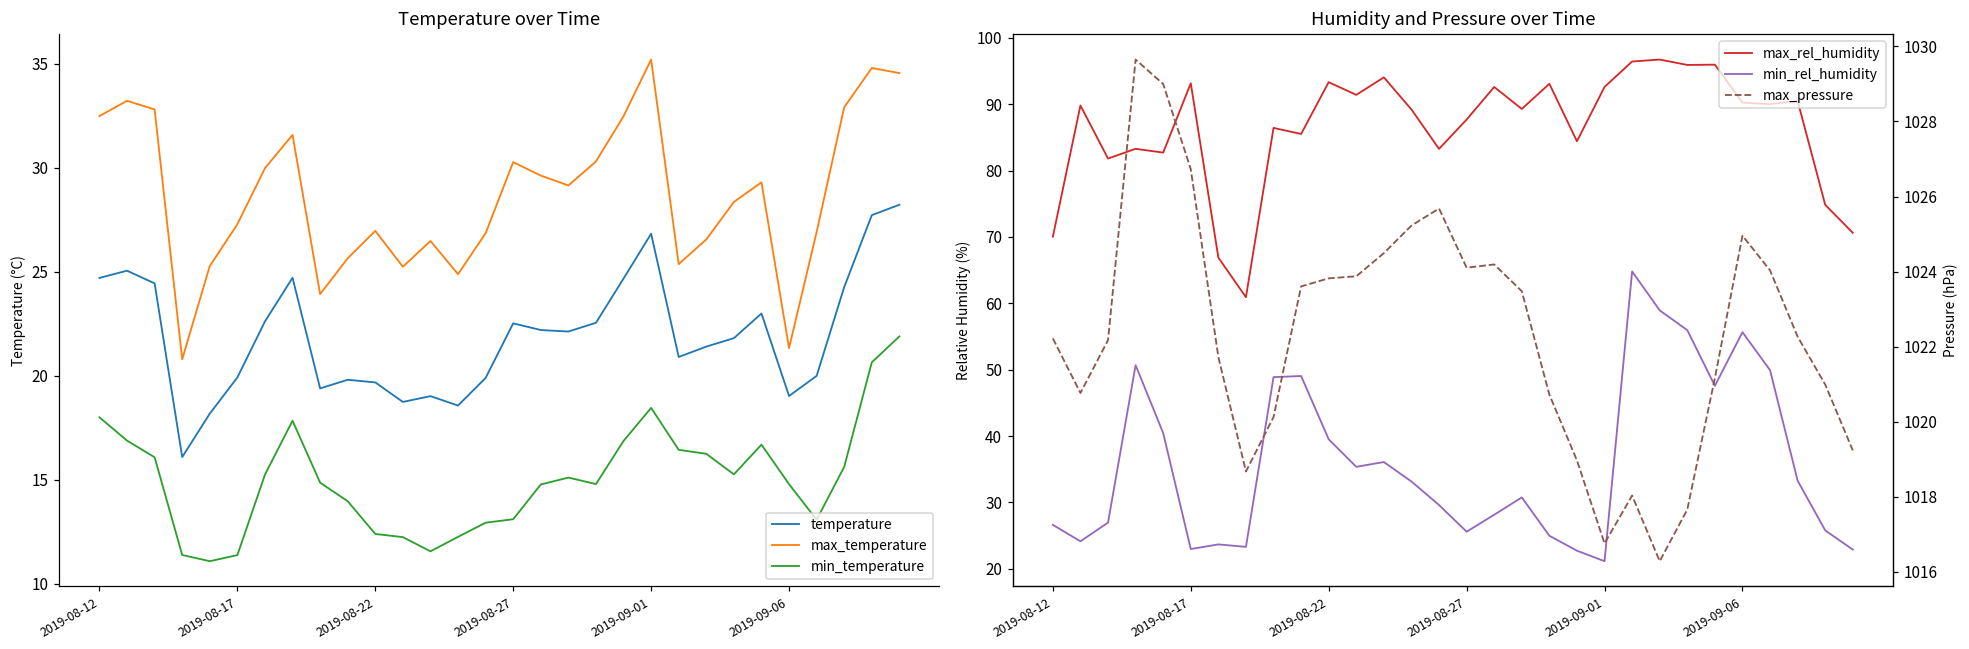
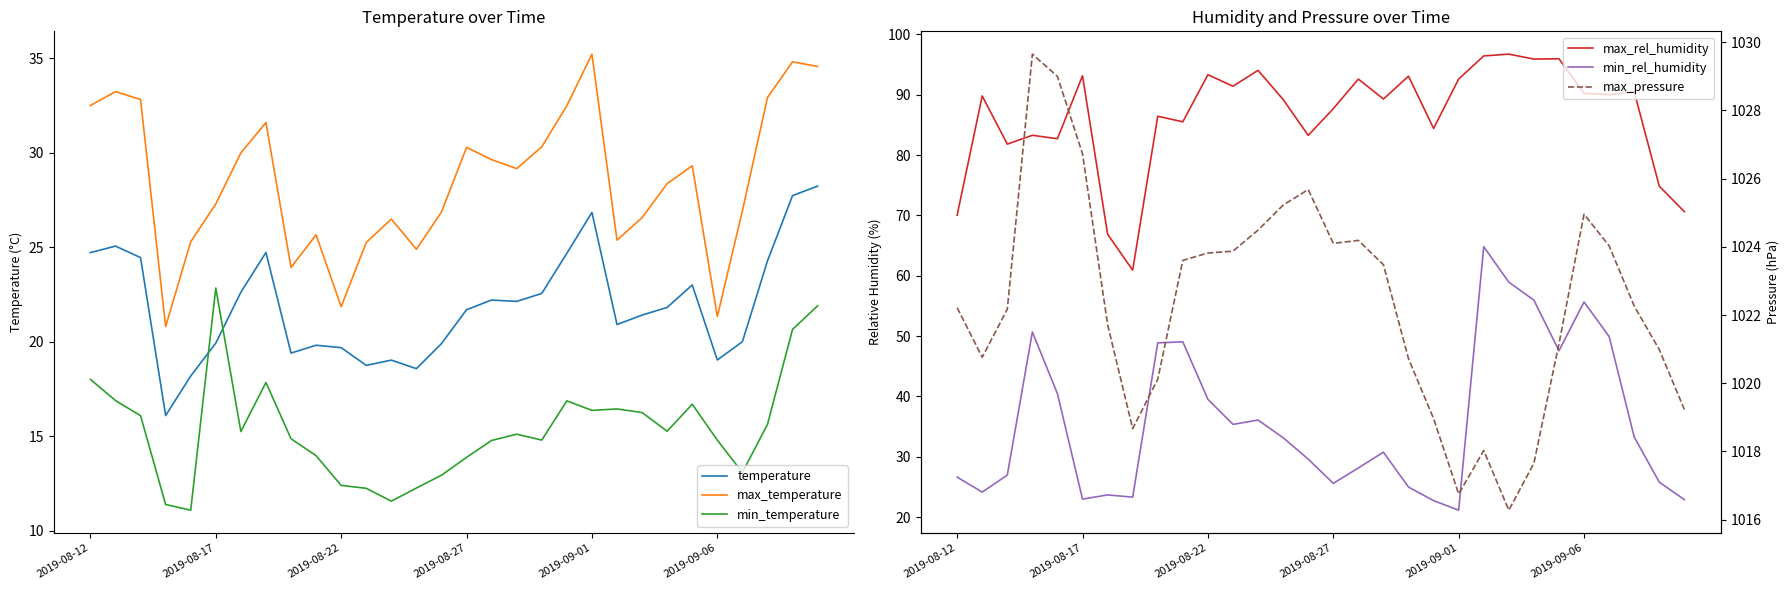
  {
    "Temperature over Time": {
      "temperature": {
        "2019-08-12": 24.7,
        "2019-08-17": 19.9,
        "2019-08-22": 19.7,
-       "2019-08-27": 22.5,
+       "2019-08-27": 21.7,
        "2019-09-01": 26.8,
        "2019-09-06": 19.0
      },
      "max_temperature": {
        "2019-08-12": 32.5,
        "2019-08-17": 27.3,
-       "2019-08-22": 27.0,
+       "2019-08-22": 21.9,
        "2019-08-27": 30.3,
        "2019-09-01": 35.2,
        "2019-09-06": 21.3
      },
      "min_temperature": {
        "2019-08-12": 18.0,
-       "2019-08-17": 11.4,
+       "2019-08-17": 22.8,
        "2019-08-22": 12.4,
-       "2019-08-27": 13.1,
-       "2019-09-01": 18.5,
+       "2019-08-27": 13.9,
+       "2019-09-01": 16.4,
        "2019-09-06": 14.8
      }
    }
  }
